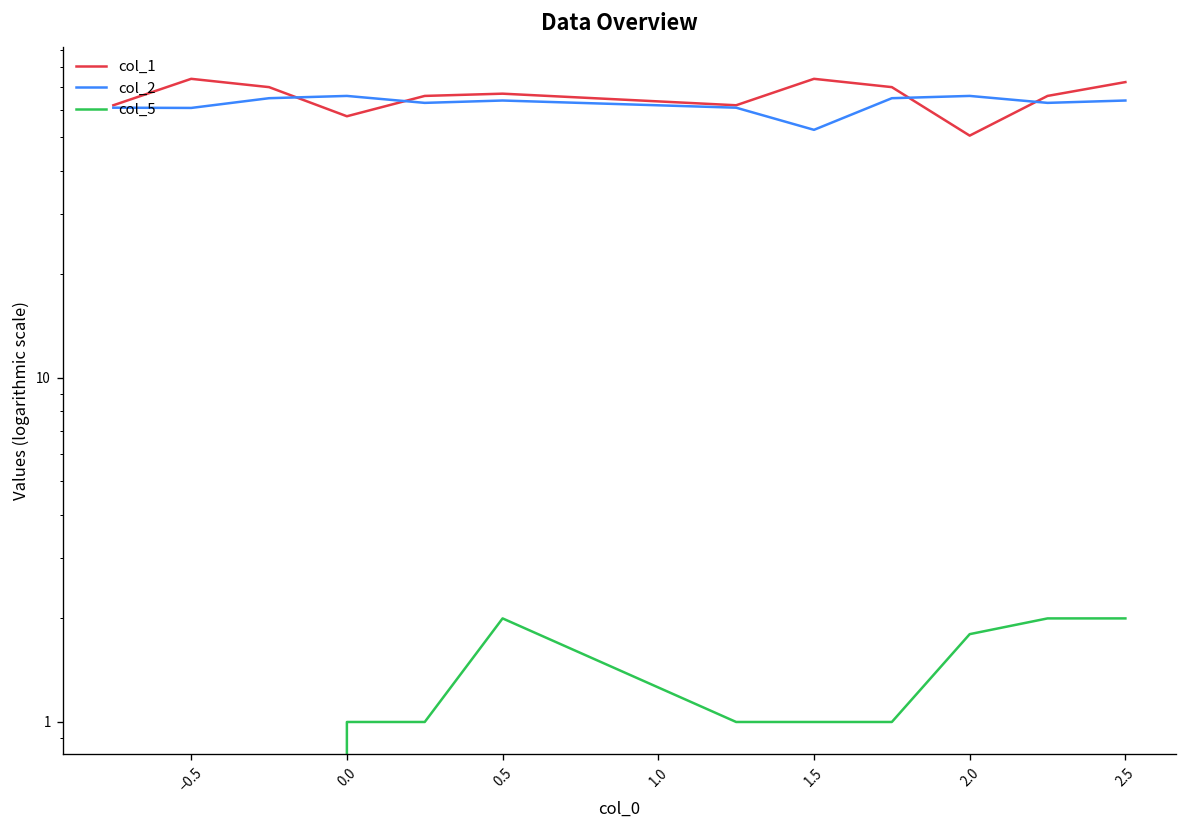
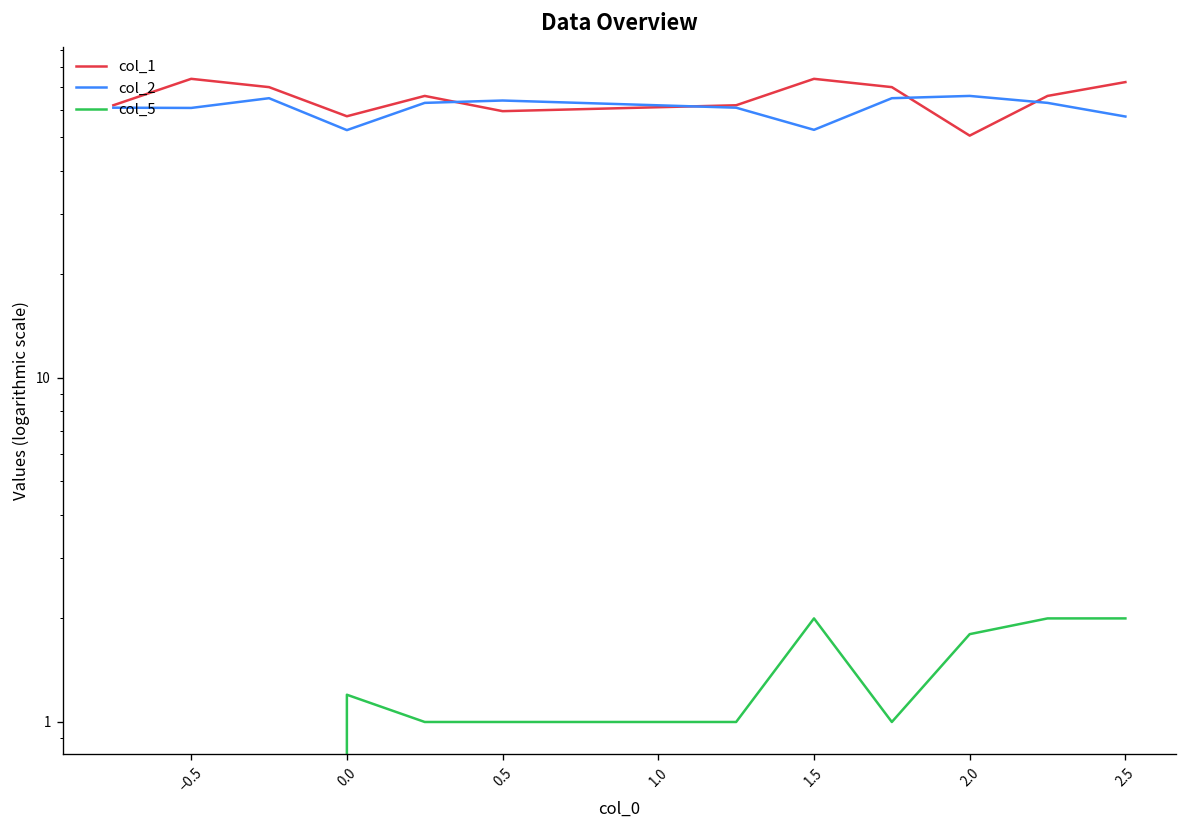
  {
    "col_1": {
      "−0.5": 74,
      "0.0": 58,
-     "0.5": 67,
+     "0.5": 60,
      "1.5": 74,
      "2.0": 51,
      "2.5": 72
    },
    "col_2": {
      "−0.5": 61,
-     "0.0": 66,
+     "0.0": 53,
      "0.5": 64,
      "1.5": 53,
      "2.0": 66,
-     "2.5": 64
+     "2.5": 58
    },
    "col_5": {
-     "0.0": 1.0,
-     "0.5": 2,
-     "1.5": 1,
+     "0.0": 1.2,
+     "0.5": 1,
+     "1.5": 2,
      "2.0": 1.8,
      "2.5": 2.0
    }
  }
